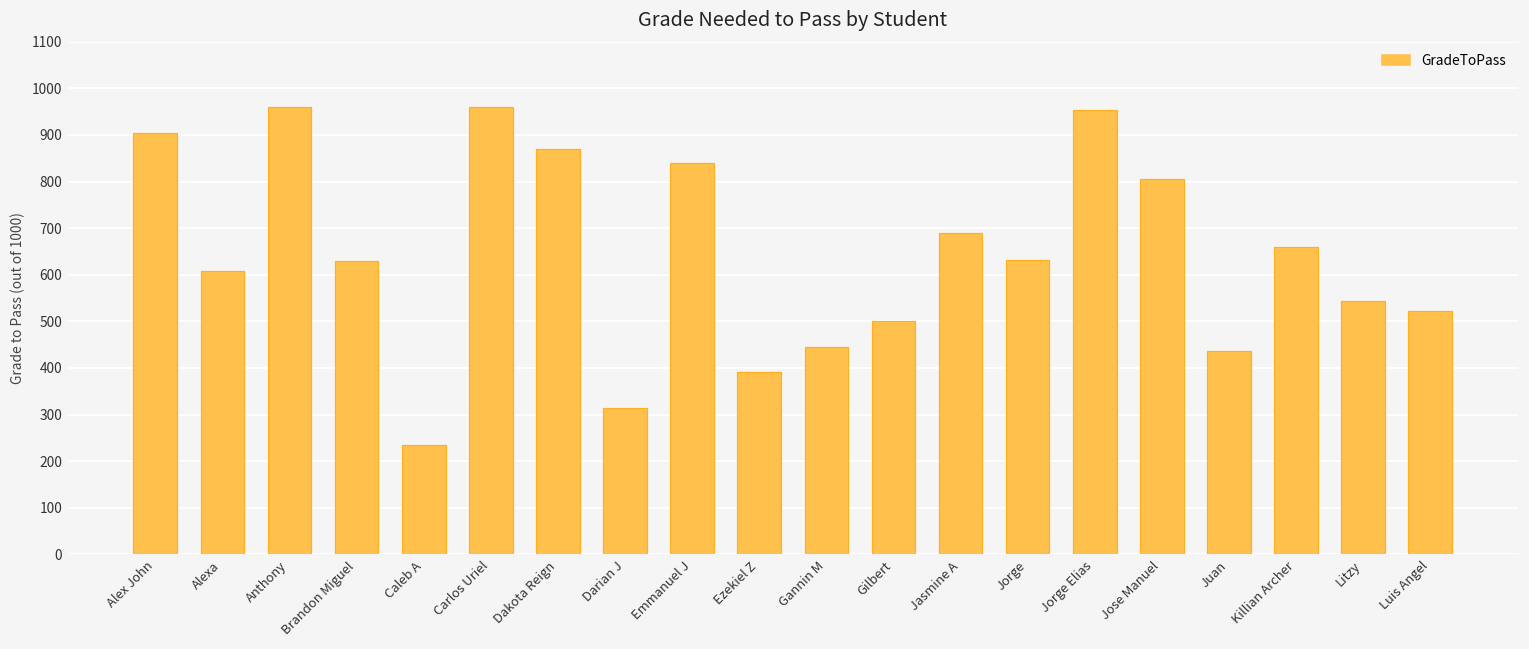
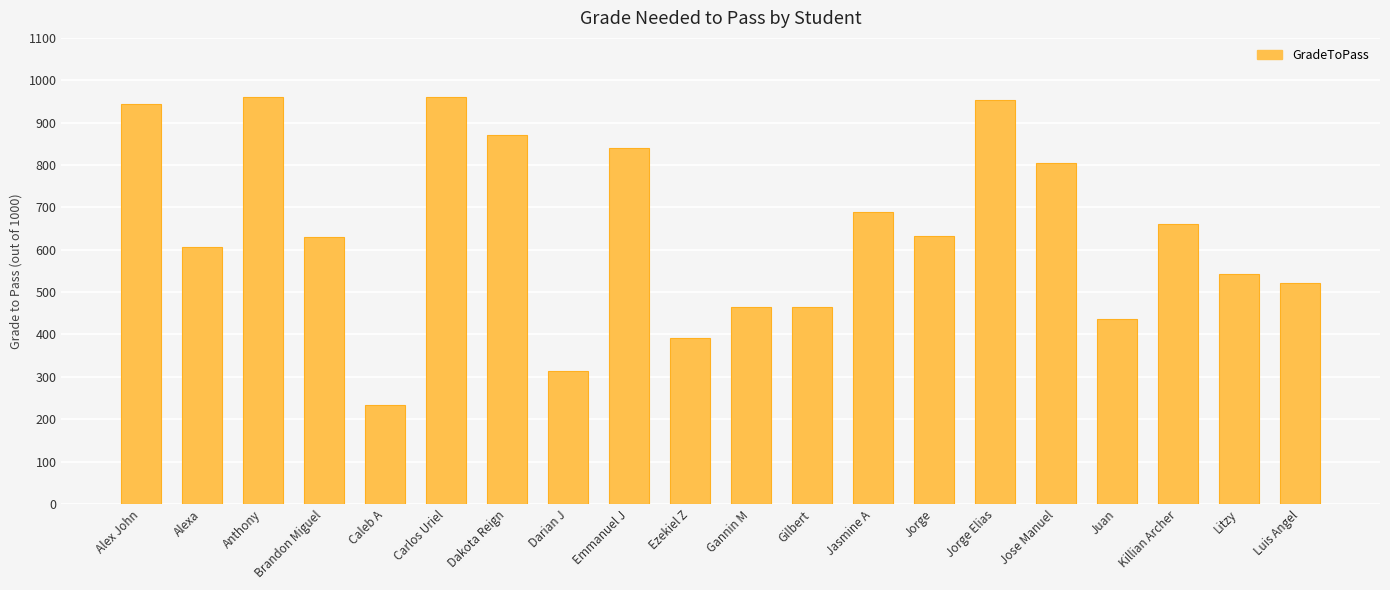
  {
-   "Alex John": 900,
+   "Alex John": 950,
    "Alexa": 610,
    "Anthony": 960,
    "Brandon Miguel": 630,
    "Caleb A": 230,
    "Carlos Uriel": 960,
    "Dakota Reign": 870,
    "Darian J": 310,
    "Emmanuel J": 840,
    "Ezekiel Z": 390,
-   "Gannin M": 440,
-   "Gilbert": 500,
+   "Gannin M": 470,
+   "Gilbert": 470,
    "Jasmine A": 690,
    "Jorge": 630,
    "Jorge Elias": 950,
    "Jose Manuel": 810,
    "Juan": 440,
    "Killian Archer": 660,
    "Litzy": 540,
    "Luis Angel": 520
  }
